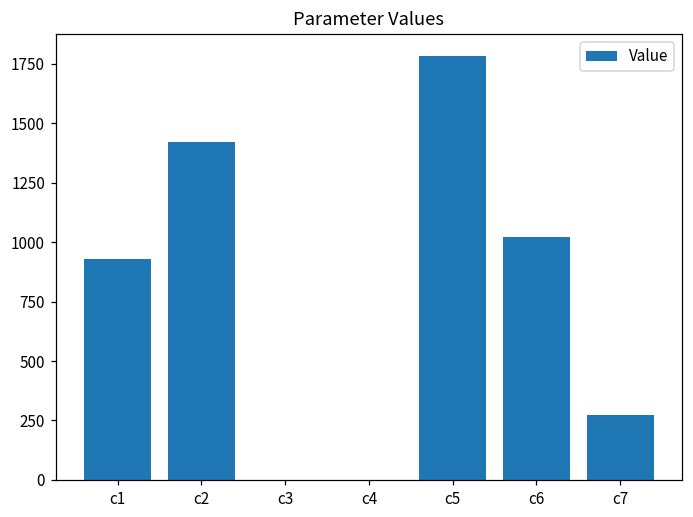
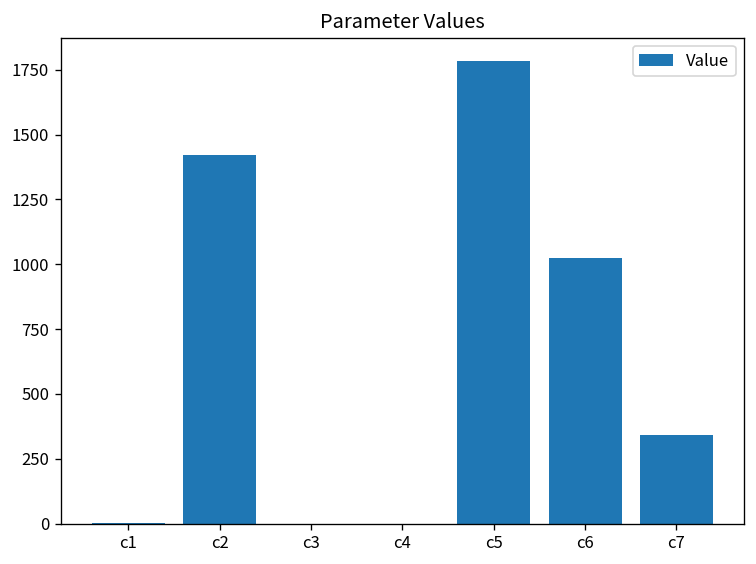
  {
-   "c1": 930,
+   "c1": 0,
    "c2": 1420,
    "c5": 1780,
    "c6": 1020,
-   "c7": 270
+   "c7": 340
  }
